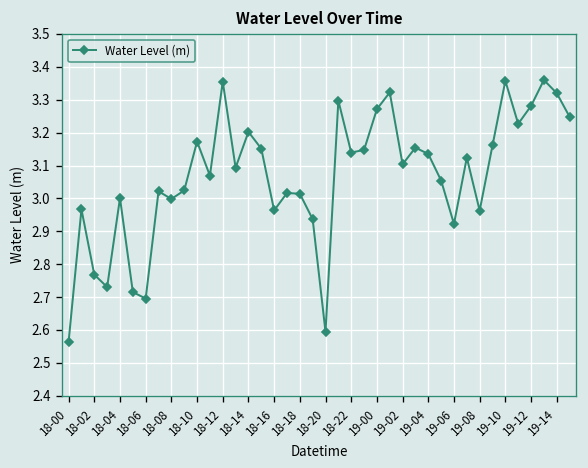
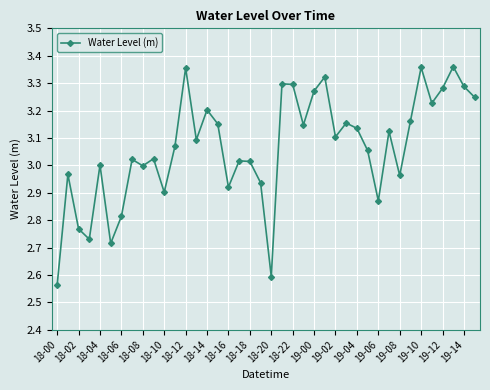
  {
    "18-00": 2.56,
    "18-02": 2.77,
    "18-04": 3.00,
-   "18-06": 2.70,
+   "18-06": 2.81,
    "18-08": 3.00,
-   "18-10": 3.17,
+   "18-10": 2.90,
    "18-12": 3.36,
    "18-14": 3.20,
-   "18-16": 2.96,
+   "18-16": 2.92,
    "18-18": 3.01,
    "18-20": 2.59,
-   "18-22": 3.14,
+   "18-22": 3.30,
    "19-00": 3.27,
    "19-02": 3.10,
    "19-04": 3.14,
-   "19-06": 2.92,
+   "19-06": 2.87,
    "19-08": 2.96,
    "19-10": 3.36,
    "19-12": 3.28,
-   "19-14": 3.32
+   "19-14": 3.29
  }
